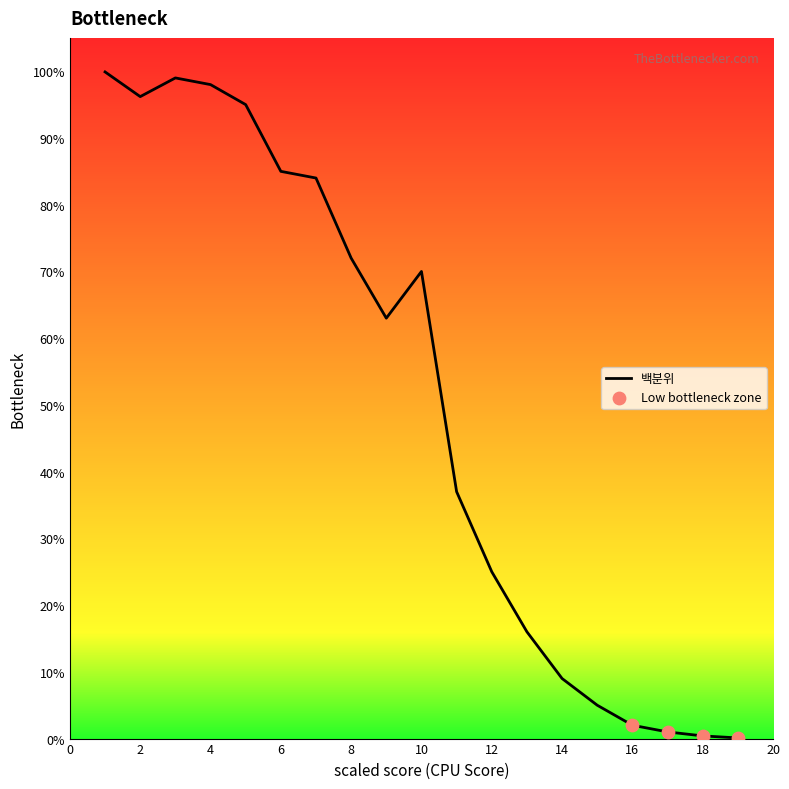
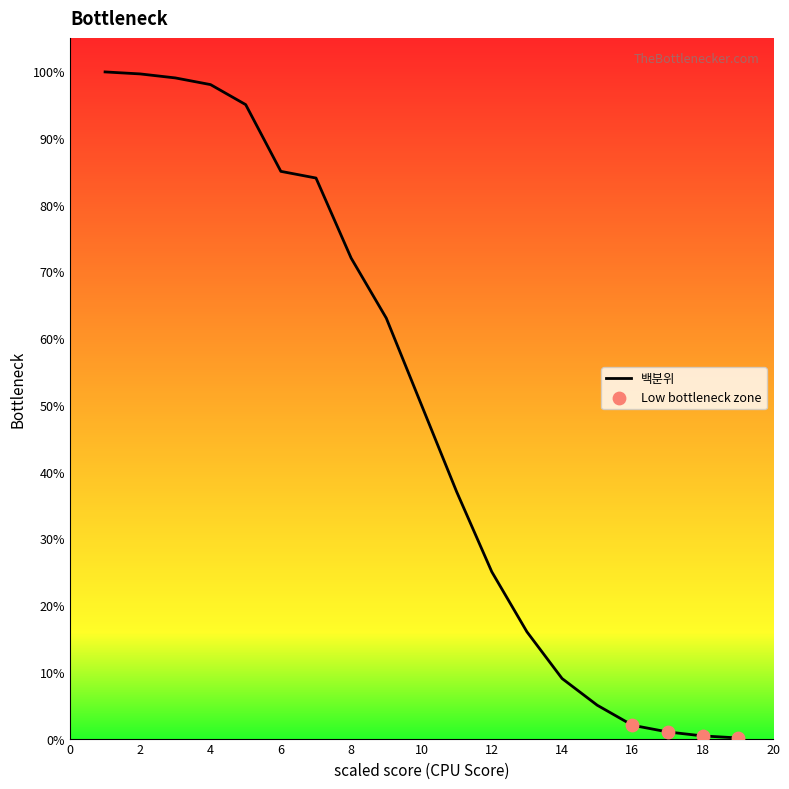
  {
    "백분위": {
-     "2": "96%",
+     "2": "100%",
      "4": "98%",
      "6": "85%",
      "8": "72%",
-     "10": "70%",
+     "10": "50%",
      "12": "25%",
      "14": "9%"
    }
  }
